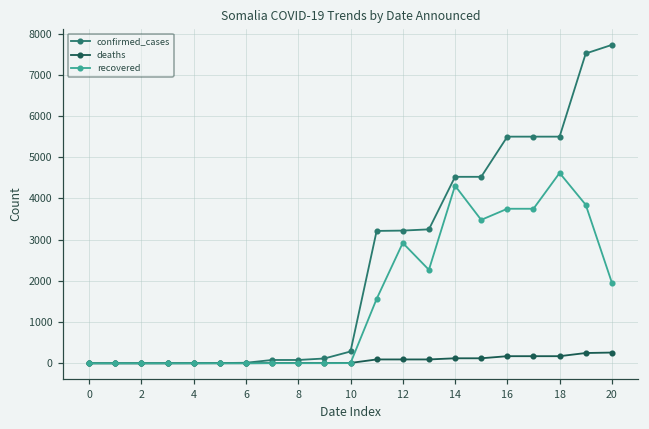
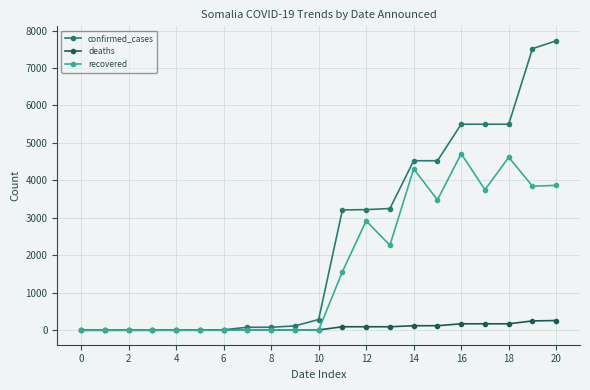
  {
    "recovered": {
      "12": 2900,
      "14": 4300,
-     "16": 3800,
+     "16": 4700,
      "18": 4600,
-     "20": 2000
+     "20": 3900
    }
  }
